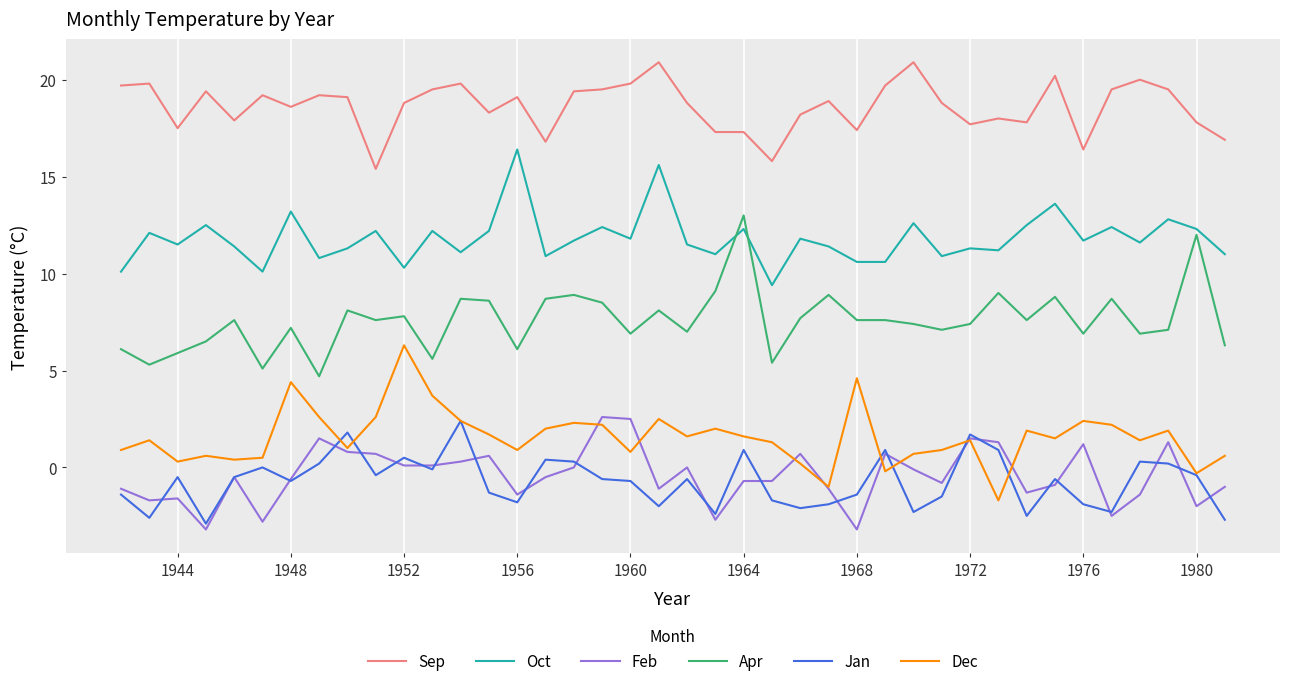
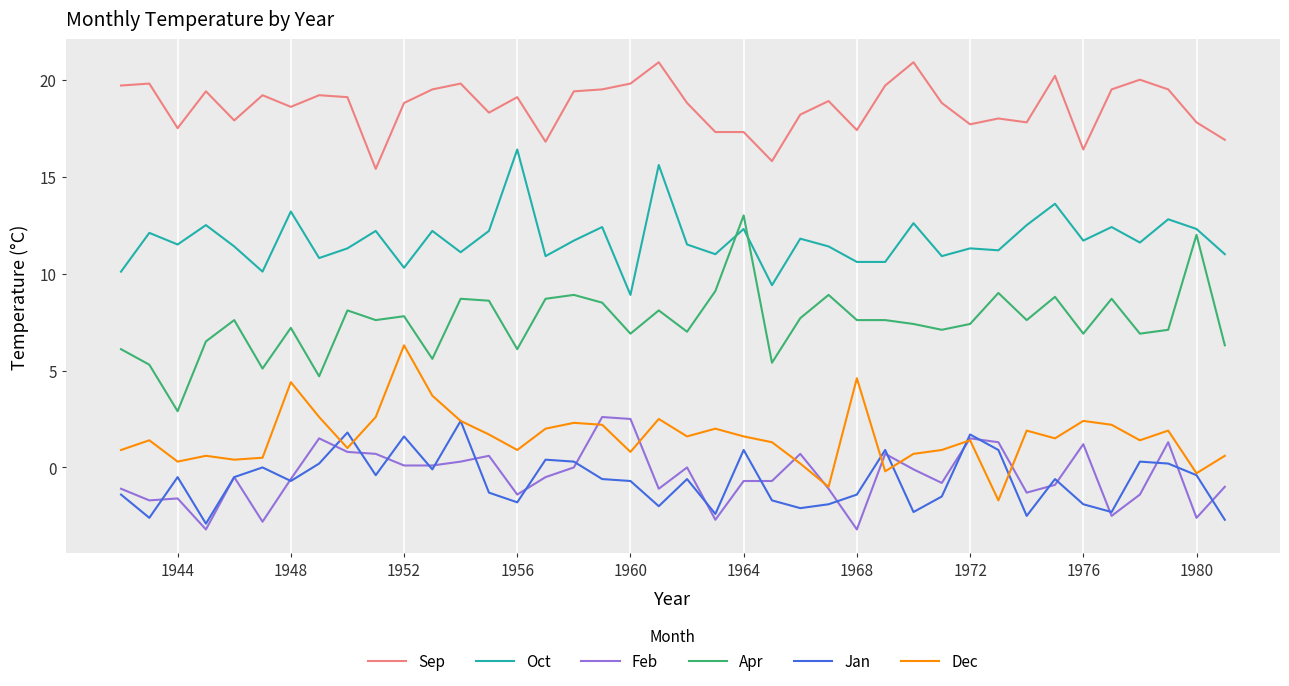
  {
    "Sep": {
      "1944": 17.5,
      "1948": 18.6,
      "1952": 18.8,
      "1956": 19.1,
      "1960": 19.8,
      "1964": 17.3,
      "1968": 17.4,
      "1972": 17.7,
      "1976": 16.4,
      "1980": 17.8
    },
    "Oct": {
      "1944": 11.5,
      "1948": 13.2,
      "1952": 10.3,
      "1956": 16.4,
-     "1960": 11.8,
+     "1960": 8.9,
      "1964": 12.3,
      "1968": 10.6,
      "1972": 11.3,
      "1976": 11.7,
      "1980": 12.3
    },
    "Feb": {
      "1944": -1.6,
      "1952": 0.1,
      "1956": -1.4,
      "1960": 2.5,
      "1964": -0.7,
      "1968": -3.2,
      "1976": 1.2,
-     "1980": -2.0
+     "1980": -2.6
    },
    "Apr": {
-     "1944": 5.9,
+     "1944": 2.9,
      "1948": 7.2,
      "1952": 7.8,
      "1956": 6.1,
      "1960": 6.9,
      "1964": 13.0,
      "1968": 7.6,
      "1972": 7.4,
      "1976": 6.9,
      "1980": 12.0
    },
    "Jan": {
      "1944": -0.5,
-     "1952": 0.5,
+     "1952": 1.6,
      "1956": -1.8,
      "1960": -0.7,
      "1964": 0.9,
      "1968": -1.4,
      "1972": 1.7,
      "1976": -1.9
    },
    "Dec": {
      "1944": 0.3,
      "1948": 4.4,
      "1952": 6.3,
      "1956": 0.9,
      "1960": 0.8,
      "1964": 1.6,
      "1968": 4.6,
      "1976": 2.4
    }
  }
